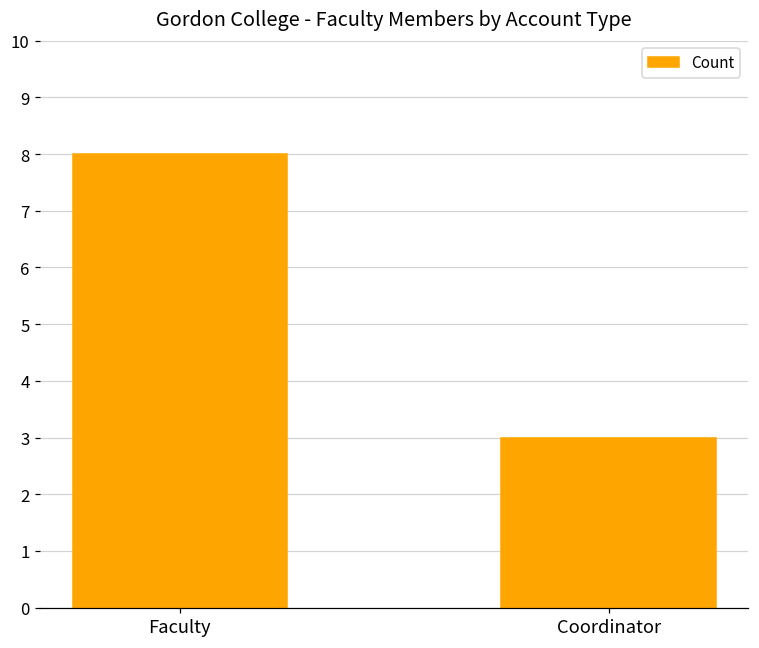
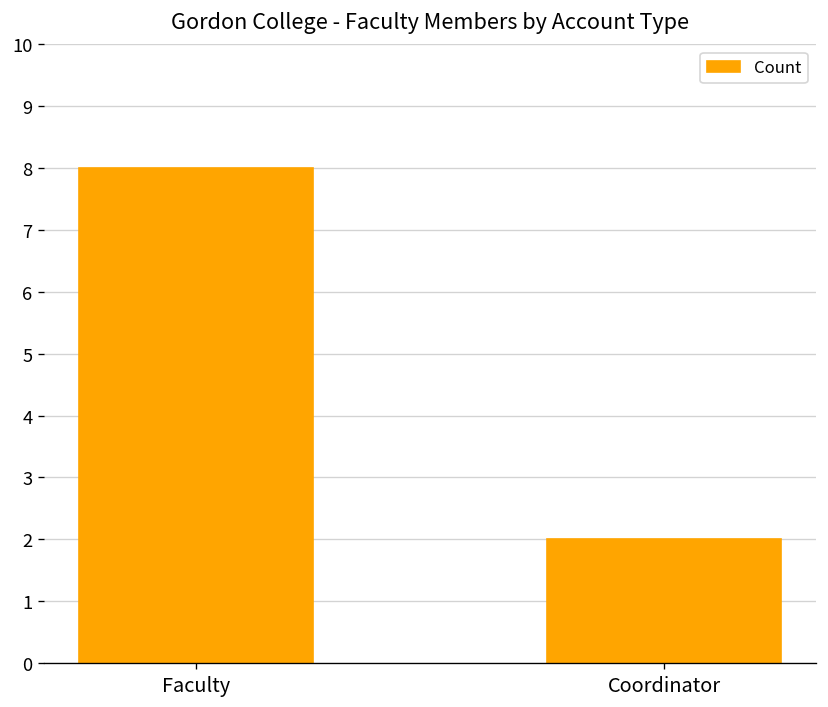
  {
    "Faculty": 8,
-   "Coordinator": 3
+   "Coordinator": 2
  }
